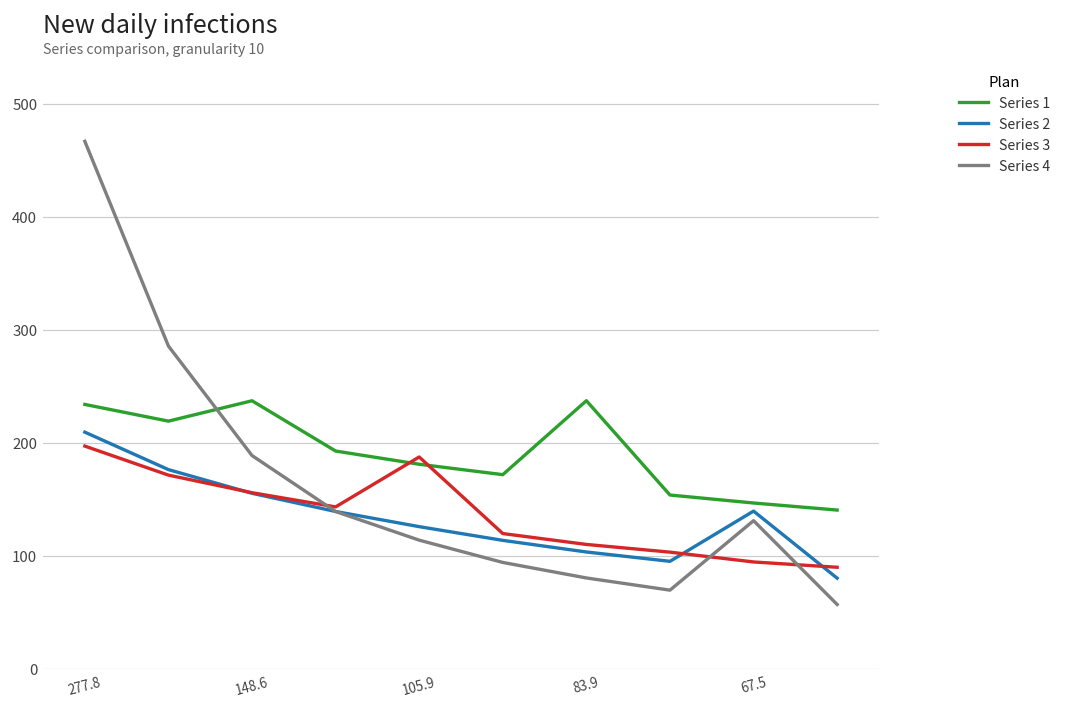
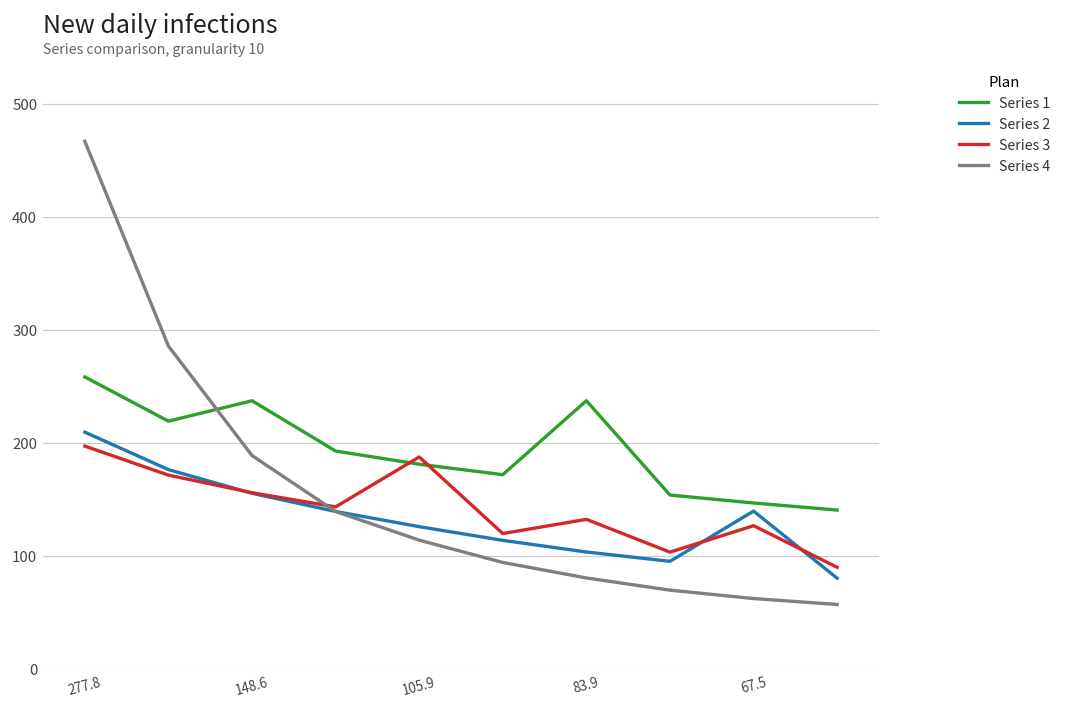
  {
    "Series 1": {
-     "277.8": 230,
+     "277.8": 260,
      "148.6": 240,
      "105.9": 180,
      "83.9": 240,
      "67.5": 150
    },
    "Series 2": {
      "277.8": 210,
      "105.9": 130,
      "83.9": 100,
      "67.5": 140
    },
    "Series 3": {
      "277.8": 200,
      "105.9": 190,
-     "83.9": 110,
-     "67.5": 90
+     "83.9": 130,
+     "67.5": 130
    },
    "Series 4": {
      "277.8": 470,
      "148.6": 190,
      "105.9": 110,
      "83.9": 80,
-     "67.5": 130
+     "67.5": 60
    }
  }
